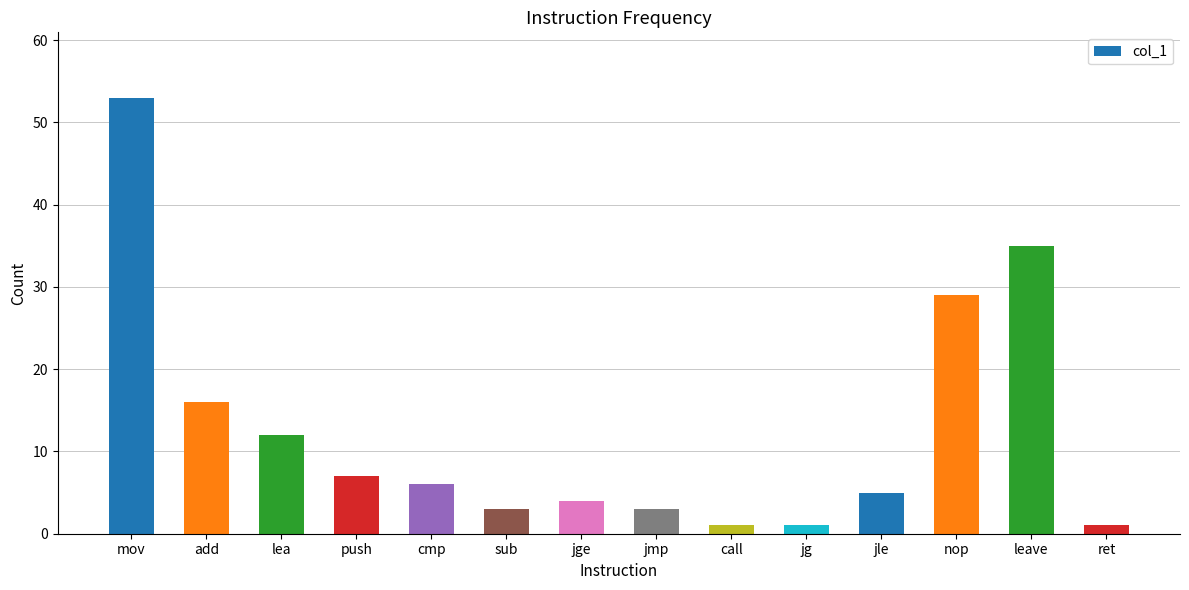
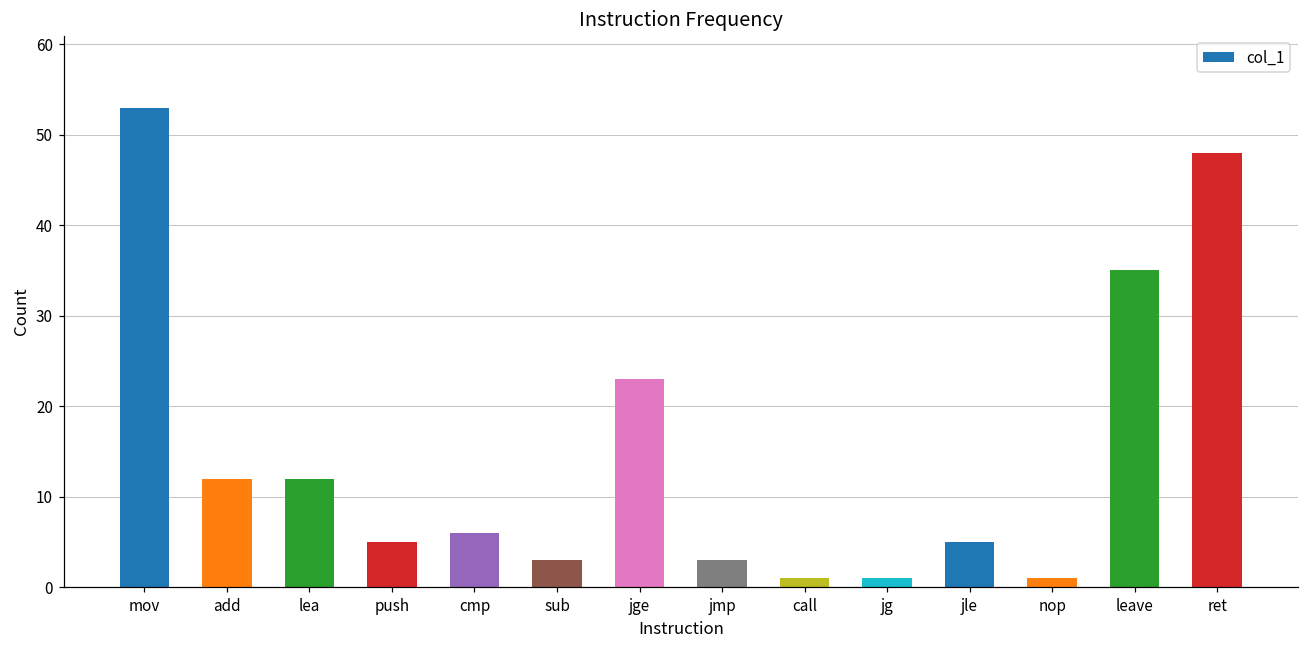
  {
    "mov": 53,
-   "add": 16,
+   "add": 12,
    "lea": 12,
-   "push": 7,
+   "push": 5,
    "cmp": 6,
    "sub": 3,
-   "jge": 4,
+   "jge": 23,
    "jmp": 3,
    "call": 1,
    "jg": 1,
    "jle": 5,
-   "nop": 29,
+   "nop": 1,
    "leave": 35,
-   "ret": 1
+   "ret": 48
  }
